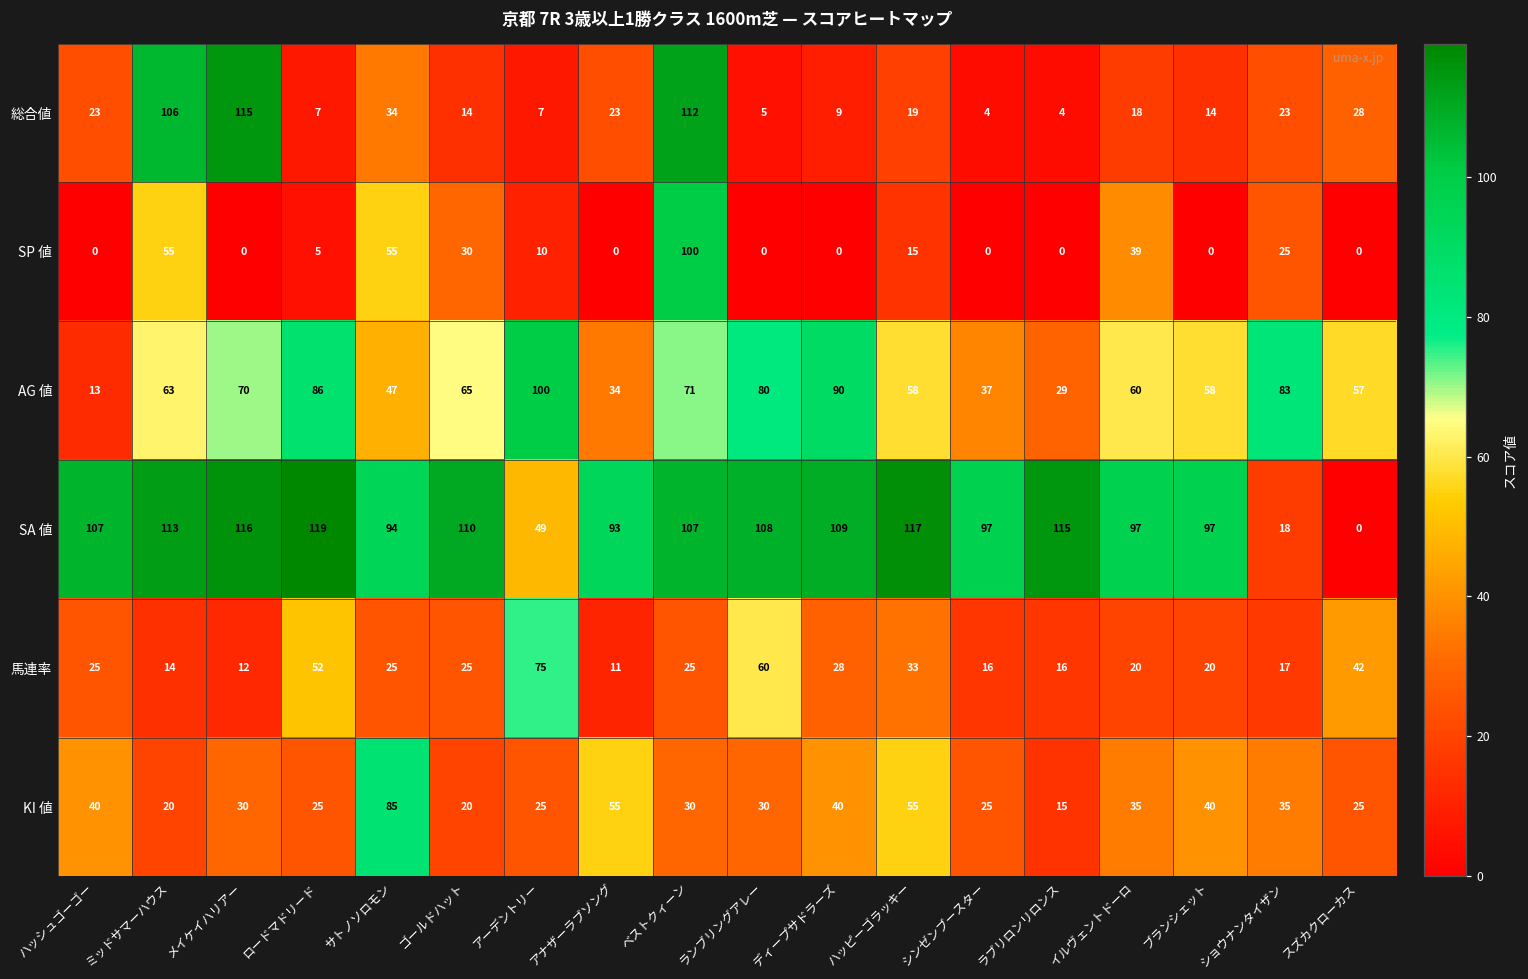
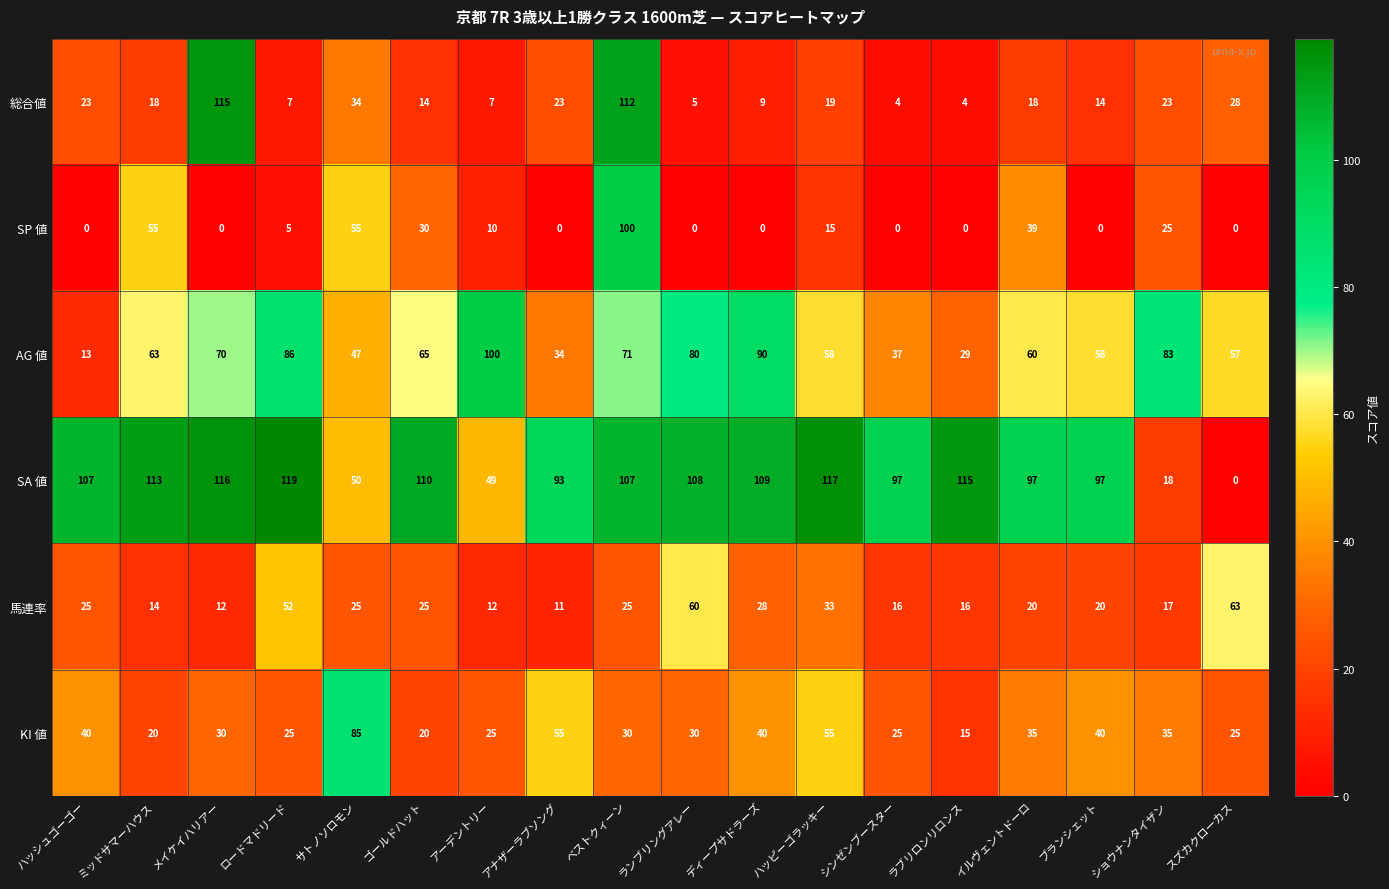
  {
    "総合値": {
      "ハッシュゴーゴー": 23,
-     "ミッドサマーハウス": 106,
+     "ミッドサマーハウス": 18,
      "メイケイハリアー": 115,
      "ロードマドリード": 7,
      "サトノソロモン": 34,
      "ゴールドハット": 14,
      "アーデントリー": 7,
      "アナザーラブソング": 23,
      "ベストクィーン": 112,
      "ランブリングアレー": 5,
      "ディープサドラーズ": 9,
      "ハッピーゴラッキー": 19,
      "シンゼンブースター": 4,
      "ラブリロンリロンス": 4,
      "イルヴェントドーロ": 18,
      "ブランシェット": 14,
      "ショウナンタイザン": 23
    },
    "SP 値": {
      "ハッシュゴーゴー": 0,
      "ミッドサマーハウス": 55,
      "メイケイハリアー": 0,
      "ロードマドリード": 5,
      "サトノソロモン": 55,
      "ゴールドハット": 30,
      "アーデントリー": 10,
      "アナザーラブソング": 0,
      "ベストクィーン": 100,
      "ランブリングアレー": 0,
      "ディープサドラーズ": 0,
      "ハッピーゴラッキー": 15,
      "シンゼンブースター": 0,
      "ラブリロンリロンス": 0,
      "イルヴェントドーロ": 39,
      "ブランシェット": 0,
      "ショウナンタイザン": 25,
      "スズカクローカス": 0
    },
    "AG 値": {
      "ハッシュゴーゴー": 13,
      "ミッドサマーハウス": 63,
      "メイケイハリアー": 70,
      "ロードマドリード": 86,
      "サトノソロモン": 47,
      "ゴールドハット": 65,
      "アーデントリー": 100,
      "アナザーラブソング": 34,
      "ベストクィーン": 71,
      "ランブリングアレー": 80,
      "ディープサドラーズ": 90,
      "ハッピーゴラッキー": 58,
      "シンゼンブースター": 37,
      "ラブリロンリロンス": 29,
      "イルヴェントドーロ": 60,
      "ブランシェット": 58,
      "ショウナンタイザン": 83,
      "スズカクローカス": 57
    },
    "SA 値": {
      "ハッシュゴーゴー": 107,
      "ミッドサマーハウス": 113,
      "メイケイハリアー": 116,
      "ロードマドリード": 119,
-     "サトノソロモン": 94,
+     "サトノソロモン": 50,
      "ゴールドハット": 110,
      "アーデントリー": 49,
      "アナザーラブソング": 93,
      "ベストクィーン": 107,
      "ランブリングアレー": 108,
      "ディープサドラーズ": 109,
      "ハッピーゴラッキー": 117,
      "シンゼンブースター": 97,
      "ラブリロンリロンス": 115,
      "イルヴェントドーロ": 97,
      "ブランシェット": 97,
      "ショウナンタイザン": 18,
      "スズカクローカス": 0
    },
    "馬連率": {
      "ハッシュゴーゴー": 25,
      "ミッドサマーハウス": 14,
      "メイケイハリアー": 12,
      "ロードマドリード": 52,
      "サトノソロモン": 25,
      "ゴールドハット": 25,
-     "アーデントリー": 75,
+     "アーデントリー": 12,
      "アナザーラブソング": 11,
      "ベストクィーン": 25,
      "ランブリングアレー": 60,
      "ディープサドラーズ": 28,
      "ハッピーゴラッキー": 33,
      "シンゼンブースター": 16,
      "ラブリロンリロンス": 16,
      "イルヴェントドーロ": 20,
      "ブランシェット": 20,
      "ショウナンタイザン": 17,
-     "スズカクローカス": 42
+     "スズカクローカス": 63
    },
    "KI 値": {
      "ハッシュゴーゴー": 40,
      "ミッドサマーハウス": 20,
      "メイケイハリアー": 30,
      "ロードマドリード": 25,
      "サトノソロモン": 85,
      "ゴールドハット": 20,
      "アーデントリー": 25,
      "アナザーラブソング": 55,
      "ベストクィーン": 30,
      "ランブリングアレー": 30,
      "ディープサドラーズ": 40,
      "ハッピーゴラッキー": 55,
      "シンゼンブースター": 25,
      "ラブリロンリロンス": 15,
      "イルヴェントドーロ": 35,
      "ブランシェット": 40,
      "ショウナンタイザン": 35,
      "スズカクローカス": 25
    }
  }
